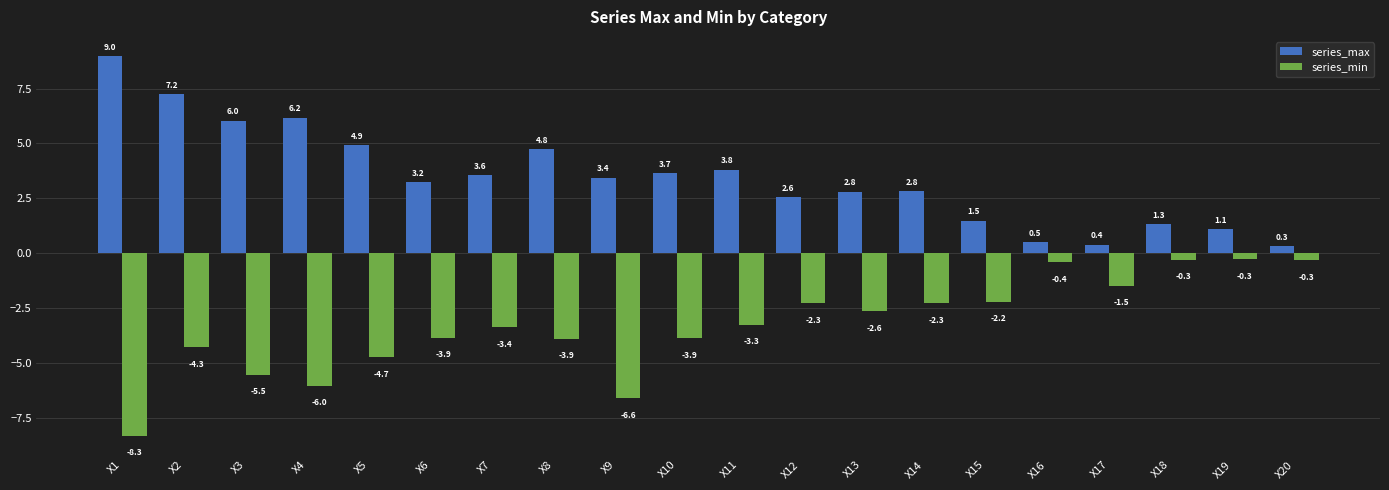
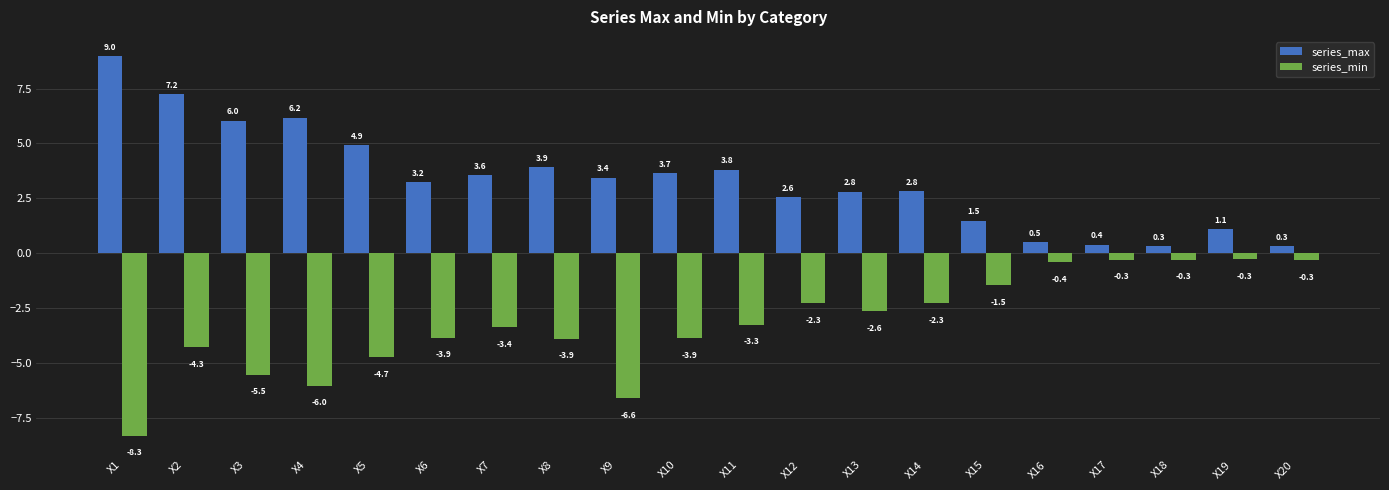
  {
    "series_max": {
      "X1": 9.0,
      "X2": 7.2,
      "X3": 6.0,
      "X4": 6.2,
      "X5": 4.9,
      "X6": 3.2,
      "X7": 3.6,
-     "X8": 4.8,
+     "X8": 3.9,
      "X9": 3.4,
      "X10": 3.7,
      "X11": 3.8,
      "X12": 2.6,
      "X13": 2.8,
      "X14": 2.8,
      "X15": 1.5,
      "X16": 0.5,
      "X17": 0.4,
-     "X18": 1.3,
+     "X18": 0.3,
      "X19": 1.1,
      "X20": 0.3
    },
    "series_min": {
      "X1": -8.3,
      "X2": -4.3,
      "X3": -5.5,
      "X4": -6.0,
      "X5": -4.7,
      "X6": -3.9,
      "X7": -3.4,
      "X8": -3.9,
      "X9": -6.6,
      "X10": -3.9,
      "X11": -3.3,
      "X12": -2.3,
      "X13": -2.6,
      "X14": -2.3,
-     "X15": -2.2,
+     "X15": -1.5,
      "X16": -0.4,
-     "X17": -1.5,
+     "X17": -0.3,
      "X18": -0.3,
      "X19": -0.3,
      "X20": -0.3
    }
  }
